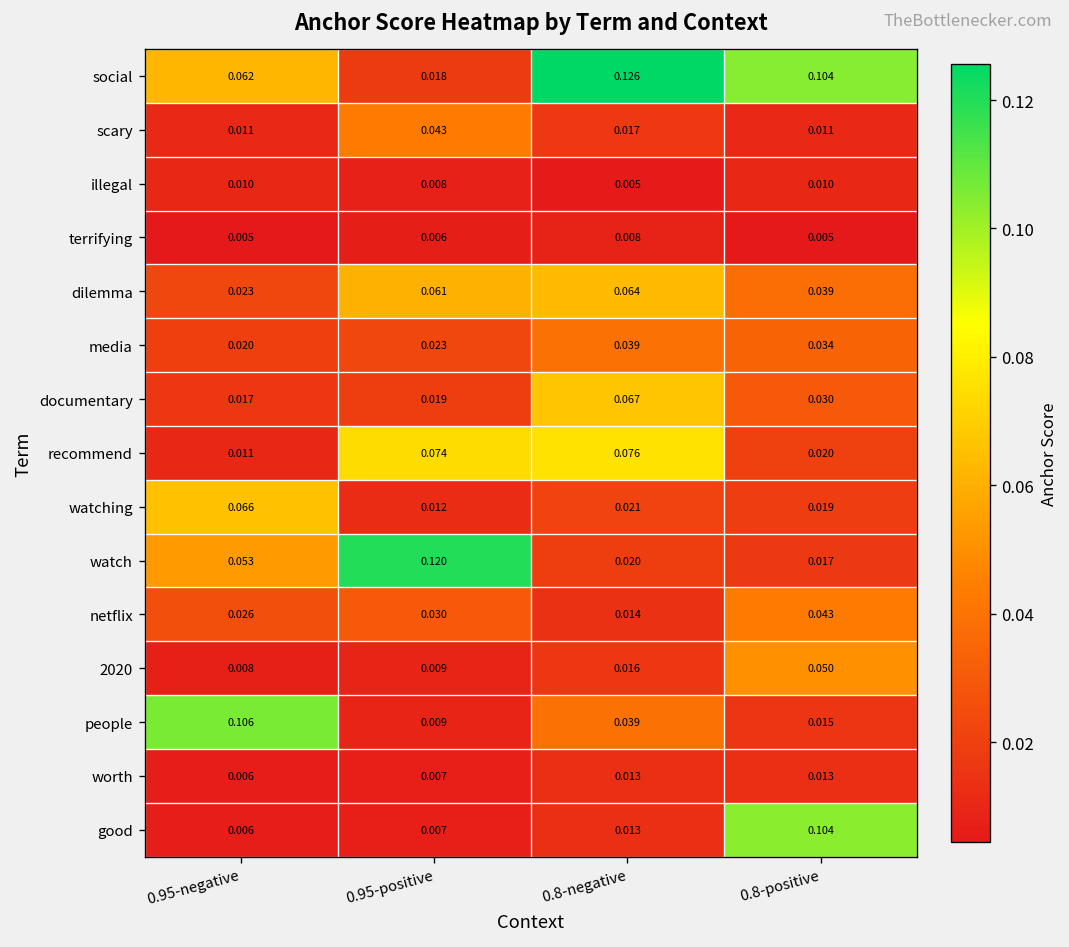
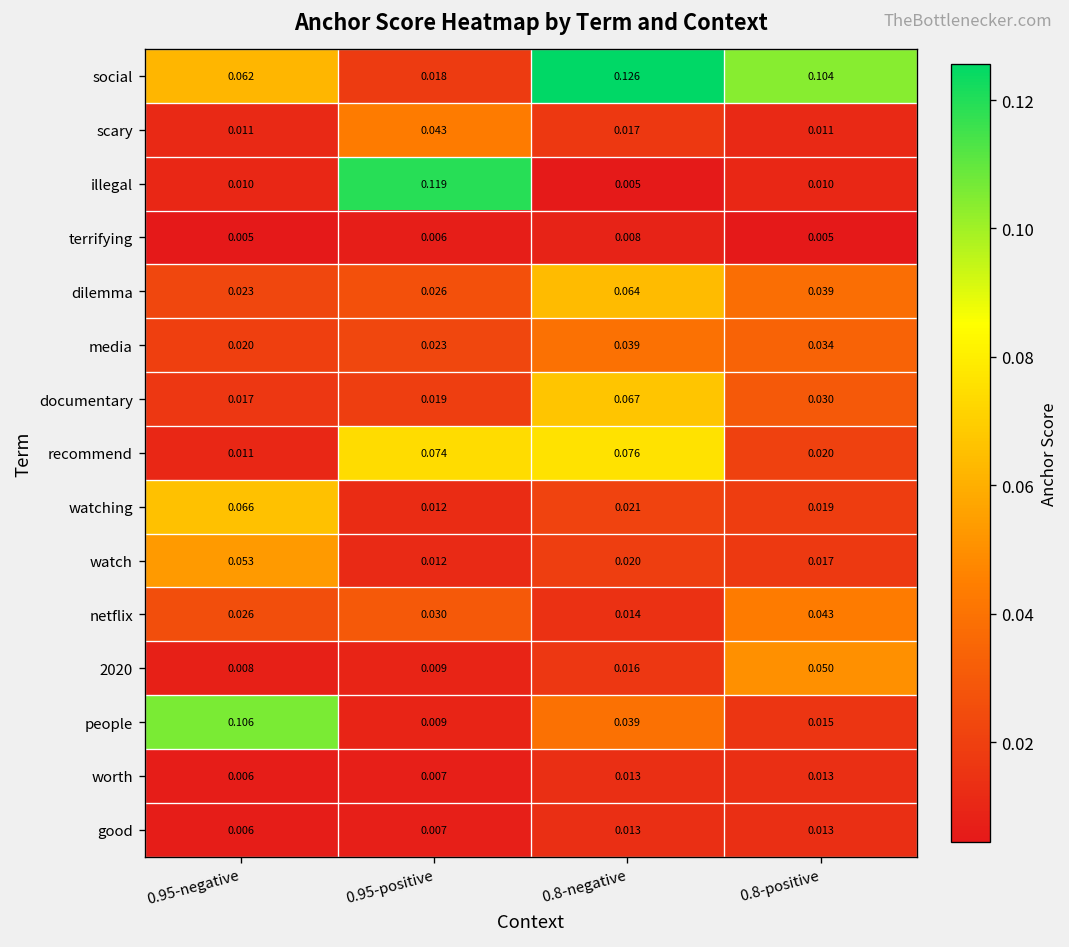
  {
    "social": {
      "0.95-negative": 0.062,
      "0.95-positive": 0.018,
      "0.8-negative": 0.126,
      "0.8-positive": 0.104
    },
    "scary": {
      "0.95-negative": 0.011,
      "0.95-positive": 0.043,
      "0.8-negative": 0.017,
      "0.8-positive": 0.011
    },
    "illegal": {
      "0.95-negative": 0.010,
-     "0.95-positive": 0.008,
+     "0.95-positive": 0.119,
      "0.8-negative": 0.005,
      "0.8-positive": 0.010
    },
    "terrifying": {
      "0.95-negative": 0.005,
      "0.95-positive": 0.006,
      "0.8-negative": 0.008,
      "0.8-positive": 0.005
    },
    "dilemma": {
      "0.95-negative": 0.023,
-     "0.95-positive": 0.061,
+     "0.95-positive": 0.026,
      "0.8-negative": 0.064,
      "0.8-positive": 0.039
    },
    "media": {
      "0.95-negative": 0.020,
      "0.95-positive": 0.023,
      "0.8-negative": 0.039,
      "0.8-positive": 0.034
    },
    "documentary": {
      "0.95-negative": 0.017,
      "0.95-positive": 0.019,
      "0.8-negative": 0.067,
      "0.8-positive": 0.030
    },
    "recommend": {
      "0.95-negative": 0.011,
      "0.95-positive": 0.074,
      "0.8-negative": 0.076,
      "0.8-positive": 0.020
    },
    "watching": {
      "0.95-negative": 0.066,
      "0.95-positive": 0.012,
      "0.8-negative": 0.021,
      "0.8-positive": 0.019
    },
    "watch": {
      "0.95-negative": 0.053,
-     "0.95-positive": 0.120,
+     "0.95-positive": 0.012,
      "0.8-negative": 0.020,
      "0.8-positive": 0.017
    },
    "netflix": {
      "0.95-negative": 0.026,
      "0.95-positive": 0.030,
      "0.8-negative": 0.014,
      "0.8-positive": 0.043
    },
    "2020": {
      "0.95-negative": 0.008,
      "0.95-positive": 0.009,
      "0.8-negative": 0.016,
      "0.8-positive": 0.050
    },
    "people": {
      "0.95-negative": 0.106,
      "0.95-positive": 0.009,
      "0.8-negative": 0.039,
      "0.8-positive": 0.015
    },
    "worth": {
      "0.95-negative": 0.006,
      "0.95-positive": 0.007,
      "0.8-negative": 0.013,
      "0.8-positive": 0.013
    },
    "good": {
      "0.95-negative": 0.006,
      "0.95-positive": 0.007,
      "0.8-negative": 0.013,
-     "0.8-positive": 0.104
+     "0.8-positive": 0.013
    }
  }
